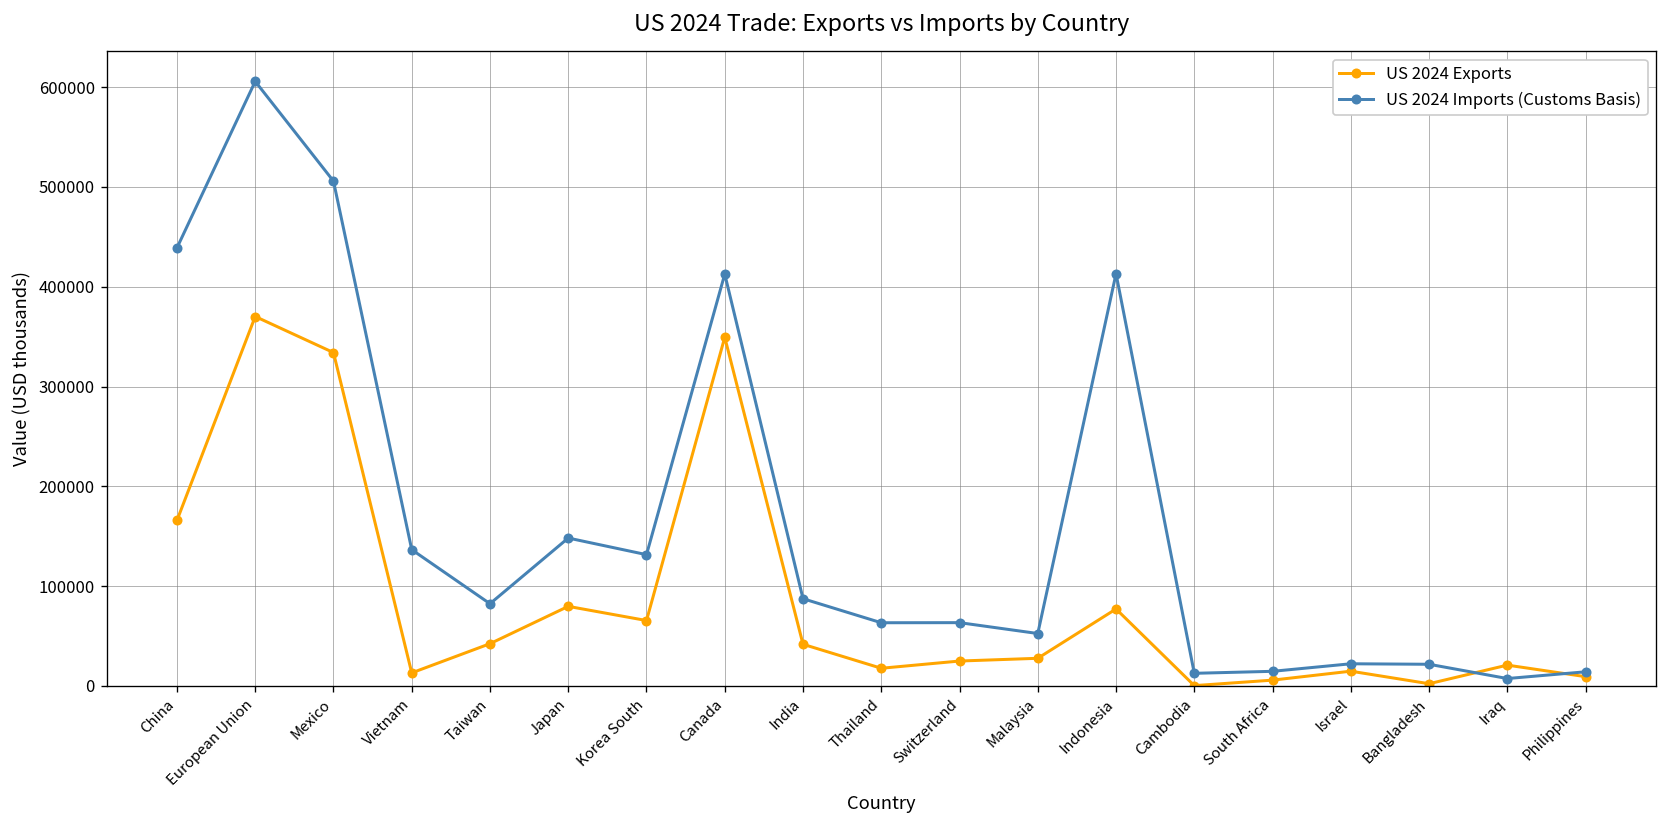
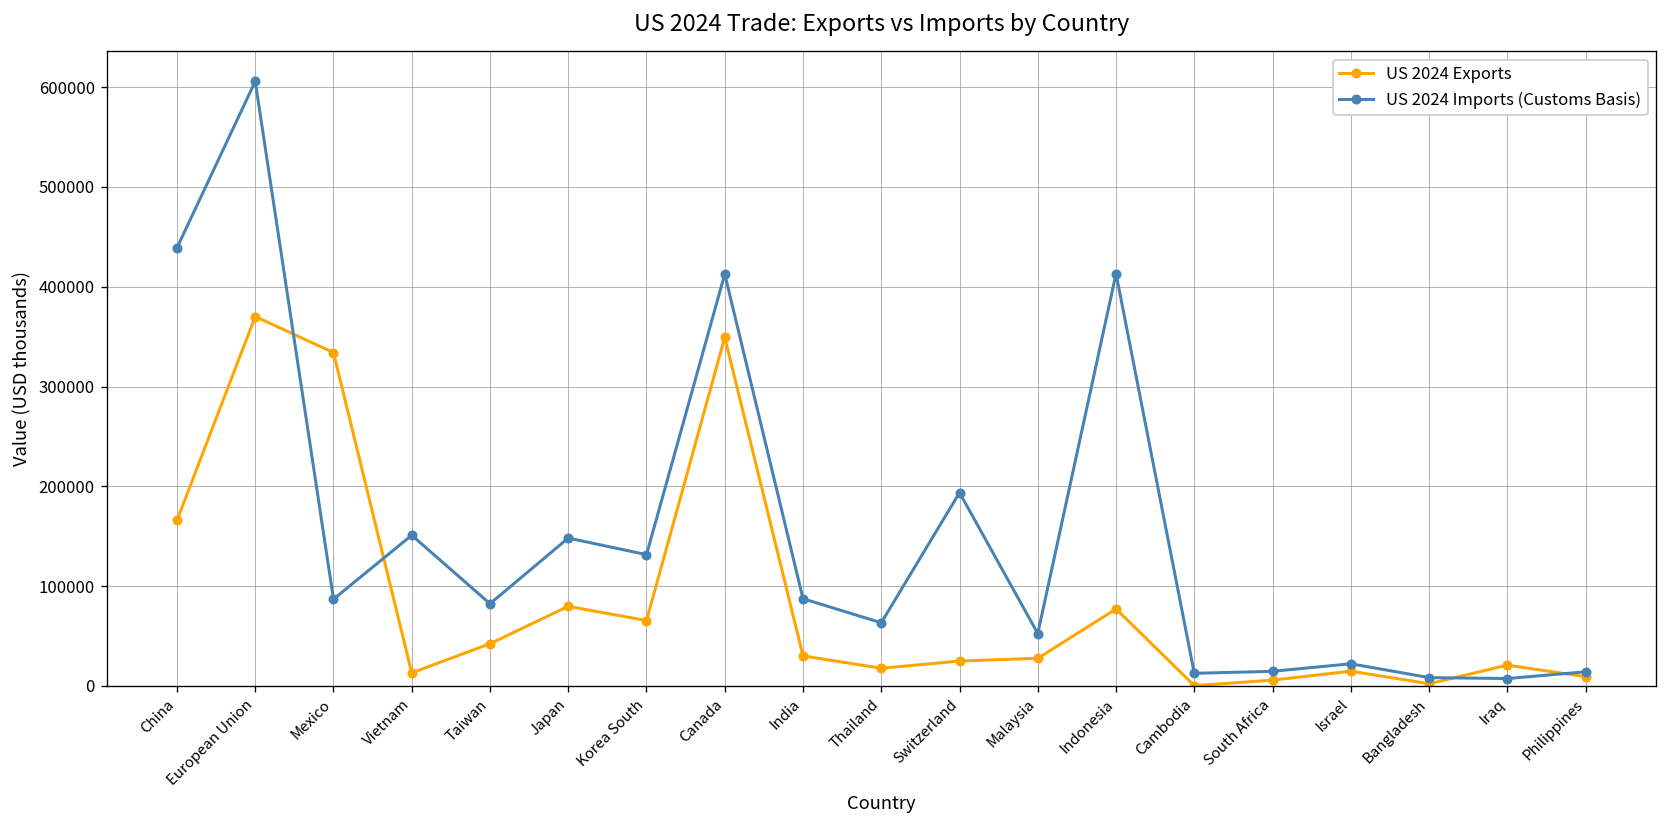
  {
    "US 2024 Exports": {
      "China": 170000,
      "European Union": 370000,
      "Mexico": 330000,
      "Vietnam": 10000,
      "Taiwan": 40000,
      "Japan": 80000,
      "Korea South": 70000,
      "Canada": 350000,
-     "India": 40000,
+     "India": 30000,
      "Thailand": 20000,
      "Switzerland": 20000,
      "Malaysia": 30000,
      "Indonesia": 80000,
      "Cambodia": 0,
      "South Africa": 10000,
      "Israel": 10000,
      "Bangladesh": 0,
      "Iraq": 20000,
      "Philippines": 10000
    },
    "US 2024 Imports (Customs Basis)": {
      "China": 440000,
      "European Union": 610000,
-     "Mexico": 510000,
-     "Vietnam": 140000,
+     "Mexico": 90000,
+     "Vietnam": 150000,
      "Taiwan": 80000,
      "Japan": 150000,
      "Korea South": 130000,
      "Canada": 410000,
      "India": 90000,
      "Thailand": 60000,
-     "Switzerland": 60000,
+     "Switzerland": 190000,
      "Malaysia": 50000,
      "Indonesia": 410000,
      "Cambodia": 10000,
      "South Africa": 10000,
      "Israel": 20000,
-     "Bangladesh": 20000,
+     "Bangladesh": 10000,
      "Iraq": 10000,
      "Philippines": 10000
    }
  }
